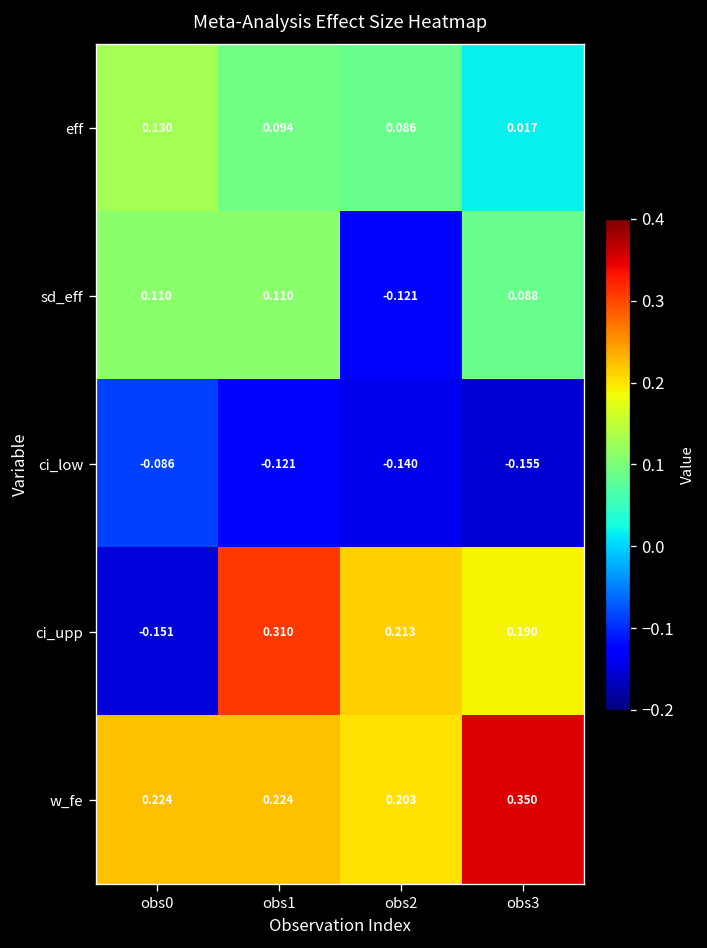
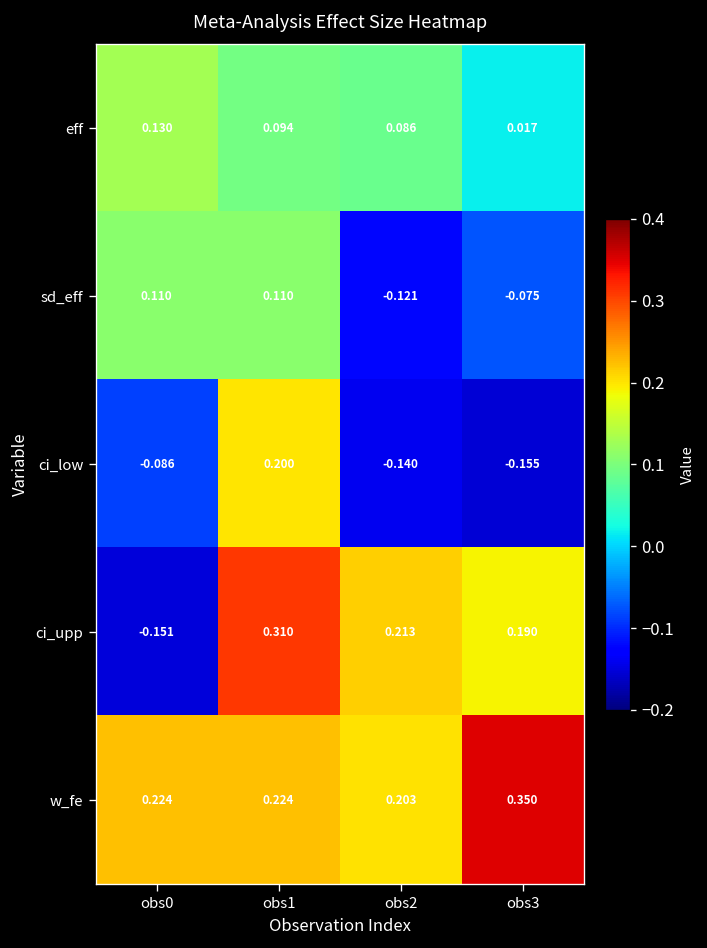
  {
    "eff": {
      "obs0": 0.130,
      "obs1": 0.094,
      "obs2": 0.086,
      "obs3": 0.017
    },
    "sd_eff": {
      "obs0": 0.110,
      "obs1": 0.110,
      "obs2": -0.121,
-     "obs3": 0.088
+     "obs3": -0.075
    },
    "ci_low": {
      "obs0": -0.086,
-     "obs1": -0.121,
+     "obs1": 0.200,
      "obs2": -0.140,
      "obs3": -0.155
    },
    "ci_upp": {
      "obs0": -0.151,
      "obs1": 0.310,
      "obs2": 0.213,
      "obs3": 0.190
    },
    "w_fe": {
      "obs0": 0.224,
      "obs1": 0.224,
      "obs2": 0.203,
      "obs3": 0.350
    }
  }
